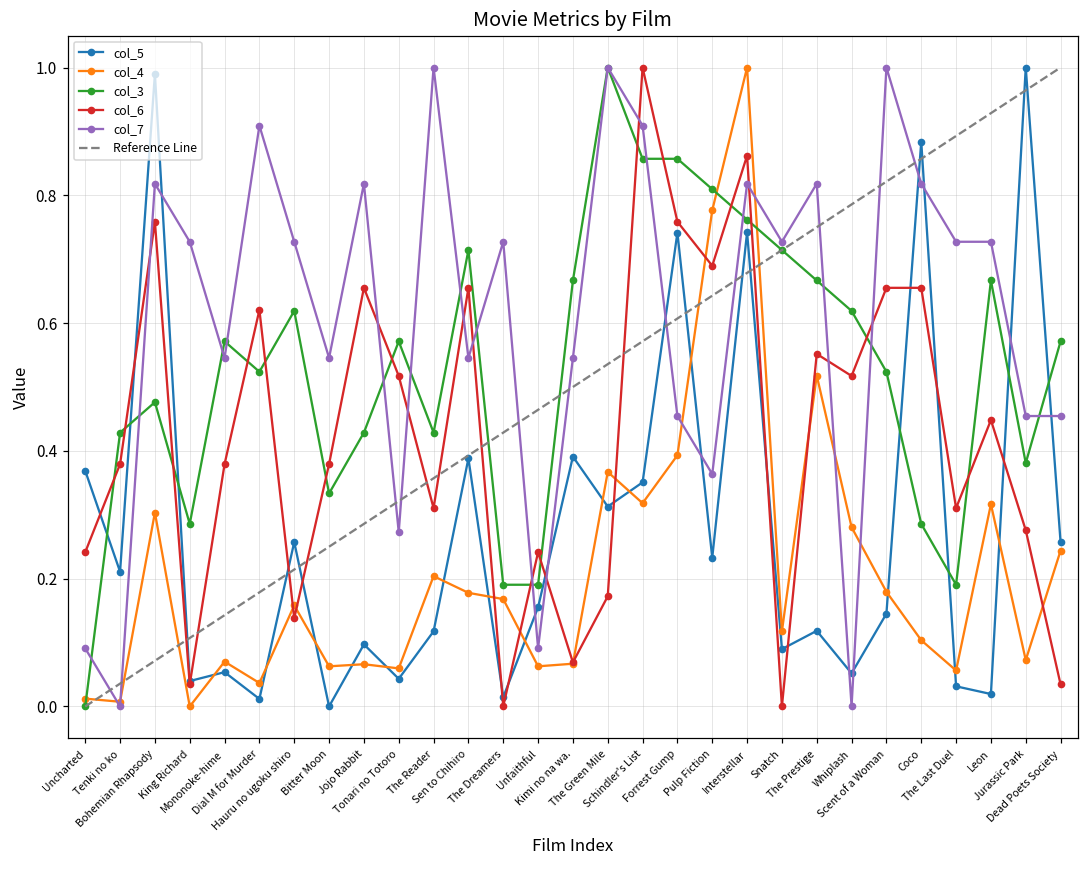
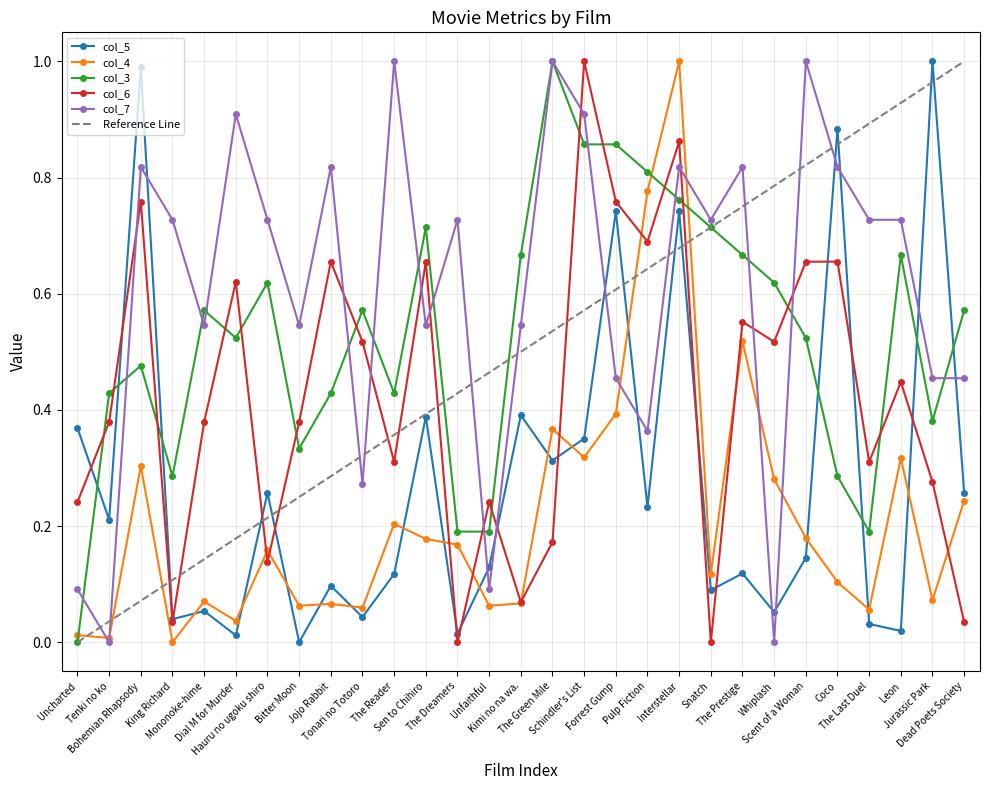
  {
    "col_5": {
      "Uncharted": 0.37,
      "Tenki no ko": 0.21,
      "King Richard": 0.04,
      "Mononoke-hime": 0.05,
      "Dial M for Murder": 0.01,
      "Hauru no ugoku shiro": 0.26,
      "Bitter Moon": 0.00,
      "Jojo Rabbit": 0.10,
      "Tonari no Totoro": 0.04,
      "The Reader": 0.12,
      "Sen to Chihiro": 0.39,
      "The Dreamers": 0.01,
-     "Unfaithful": 0.16,
+     "Unfaithful": 0.13,
      "Kimi no na wa.": 0.39,
      "The Green Mile": 0.31,
      "Schindler's List": 0.35,
      "Forrest Gump": 0.74,
      "Pulp Fiction": 0.23,
      "Interstellar": 0.74,
      "Snatch": 0.09,
      "The Prestige": 0.12,
      "Whiplash": 0.05,
      "Scent of a Woman": 0.15,
      "Coco": 0.88,
      "The Last Duel": 0.03,
      "Leon": 0.02,
      "Jurassic Park": 1.00,
      "Dead Poets Society": 0.26
    },
    "col_4": {
      "Uncharted": 0.01,
      "Tenki no ko": 0.01,
      "Bohemian Rhapsody": 0.30,
      "King Richard": 0.00,
      "Mononoke-hime": 0.07,
      "Dial M for Murder": 0.04,
      "Hauru no ugoku shiro": 0.16,
      "Bitter Moon": 0.06,
      "Jojo Rabbit": 0.07,
      "Tonari no Totoro": 0.06,
      "The Reader": 0.20,
      "Sen to Chihiro": 0.18,
      "The Dreamers": 0.17,
      "Unfaithful": 0.06,
      "The Green Mile": 0.37,
      "Schindler's List": 0.32,
      "Forrest Gump": 0.39,
      "Pulp Fiction": 0.78,
      "Interstellar": 1.00,
      "Snatch": 0.12,
      "The Prestige": 0.52,
      "Whiplash": 0.28,
      "Scent of a Woman": 0.18,
      "Coco": 0.10,
      "The Last Duel": 0.06,
      "Leon": 0.32,
      "Jurassic Park": 0.07,
      "Dead Poets Society": 0.24
    },
    "col_3": {
      "Tenki no ko": 0.43,
      "Bohemian Rhapsody": 0.48,
      "King Richard": 0.29,
      "Mononoke-hime": 0.57,
      "Dial M for Murder": 0.52,
      "Hauru no ugoku shiro": 0.62,
      "Bitter Moon": 0.33,
      "Jojo Rabbit": 0.43,
      "Tonari no Totoro": 0.57,
      "The Reader": 0.43,
      "Sen to Chihiro": 0.71,
      "The Dreamers": 0.19,
      "Unfaithful": 0.19,
      "Kimi no na wa.": 0.67,
      "Schindler's List": 0.86,
      "Forrest Gump": 0.86,
      "Pulp Fiction": 0.81,
      "Interstellar": 0.76,
      "Snatch": 0.71,
      "The Prestige": 0.67,
      "Whiplash": 0.62,
      "Scent of a Woman": 0.52,
      "Coco": 0.29,
      "The Last Duel": 0.19,
      "Leon": 0.67,
      "Jurassic Park": 0.38,
      "Dead Poets Society": 0.57
    },
    "col_6": {
      "Uncharted": 0.24,
      "Tenki no ko": 0.38,
      "Bohemian Rhapsody": 0.76,
      "King Richard": 0.03,
      "Mononoke-hime": 0.38,
      "Dial M for Murder": 0.62,
      "Hauru no ugoku shiro": 0.14,
      "Bitter Moon": 0.38,
      "Jojo Rabbit": 0.66,
      "Tonari no Totoro": 0.52,
      "The Reader": 0.31,
      "Sen to Chihiro": 0.66,
      "The Dreamers": 0.00,
      "Unfaithful": 0.24,
      "The Green Mile": 0.17,
      "Schindler's List": 1.00,
      "Forrest Gump": 0.76,
      "Pulp Fiction": 0.69,
      "Interstellar": 0.86,
      "Snatch": 0.00,
      "The Prestige": 0.55,
      "Whiplash": 0.52,
      "Scent of a Woman": 0.66,
      "Coco": 0.66,
      "The Last Duel": 0.31,
      "Leon": 0.45,
      "Jurassic Park": 0.28,
      "Dead Poets Society": 0.03
    },
    "col_7": {
      "Uncharted": 0.09,
      "Tenki no ko": 0.00,
      "Bohemian Rhapsody": 0.82,
      "King Richard": 0.73,
      "Mononoke-hime": 0.55,
      "Dial M for Murder": 0.91,
      "Hauru no ugoku shiro": 0.73,
      "Bitter Moon": 0.55,
      "Jojo Rabbit": 0.82,
      "Tonari no Totoro": 0.27,
      "The Reader": 1.00,
      "Sen to Chihiro": 0.55,
      "The Dreamers": 0.73,
      "Unfaithful": 0.09,
      "Kimi no na wa.": 0.55,
      "Schindler's List": 0.91,
      "Forrest Gump": 0.45,
      "Pulp Fiction": 0.36,
      "Interstellar": 0.82,
      "Snatch": 0.73,
      "The Prestige": 0.82,
      "Whiplash": 0.00,
      "Scent of a Woman": 1.00,
      "Coco": 0.82,
      "The Last Duel": 0.73,
      "Leon": 0.73,
      "Jurassic Park": 0.45,
      "Dead Poets Society": 0.45
    },
    "Reference Line": {
      "Dead Poets Society": 1.00
    }
  }
